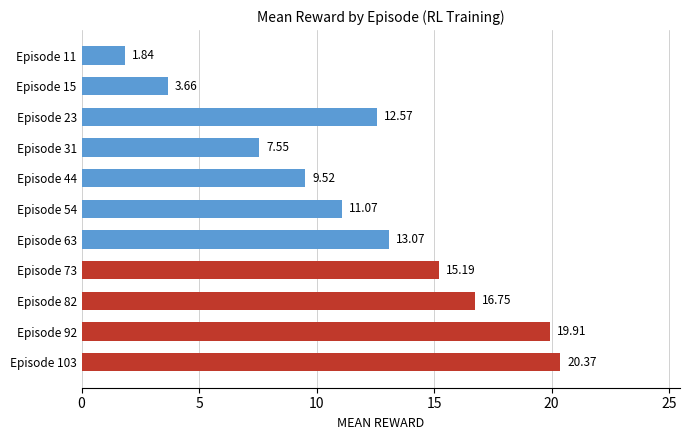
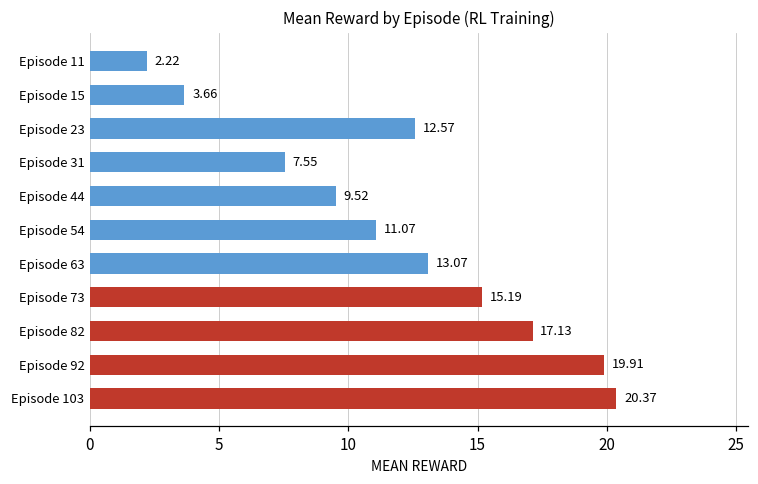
  {
-   "Episode 11": 1.84,
+   "Episode 11": 2.22,
    "Episode 15": 3.66,
    "Episode 23": 12.57,
    "Episode 31": 7.55,
    "Episode 44": 9.52,
    "Episode 54": 11.07,
    "Episode 63": 13.07,
    "Episode 73": 15.19,
-   "Episode 82": 16.75,
+   "Episode 82": 17.13,
    "Episode 92": 19.91,
    "Episode 103": 20.37
  }
